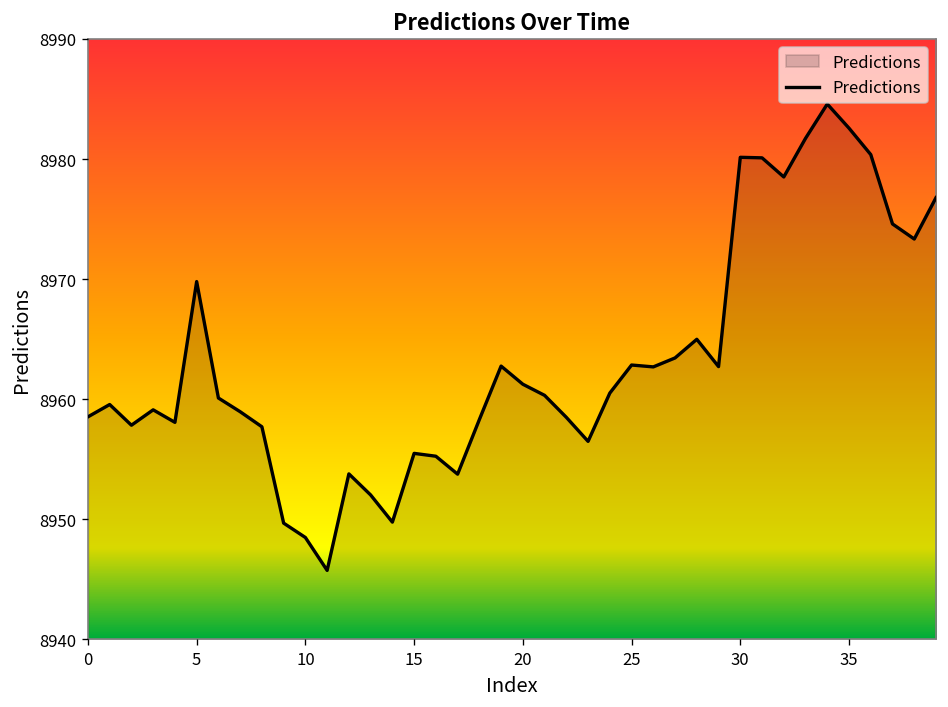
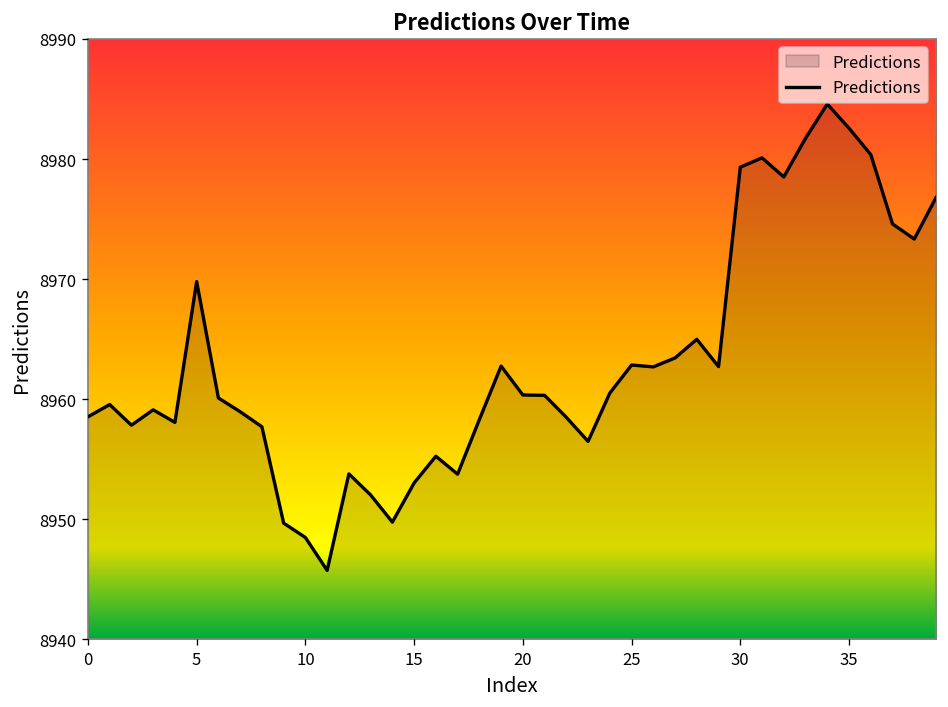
  {
    "0": 8958.5,
    "5": 8969.8,
    "10": 8948.5,
-   "15": 8955.5,
-   "20": 8961.3,
+   "15": 8953.0,
+   "20": 8960.4,
    "25": 8962.9,
-   "30": 8980.1,
+   "30": 8979.3,
    "35": 8982.6
  }
